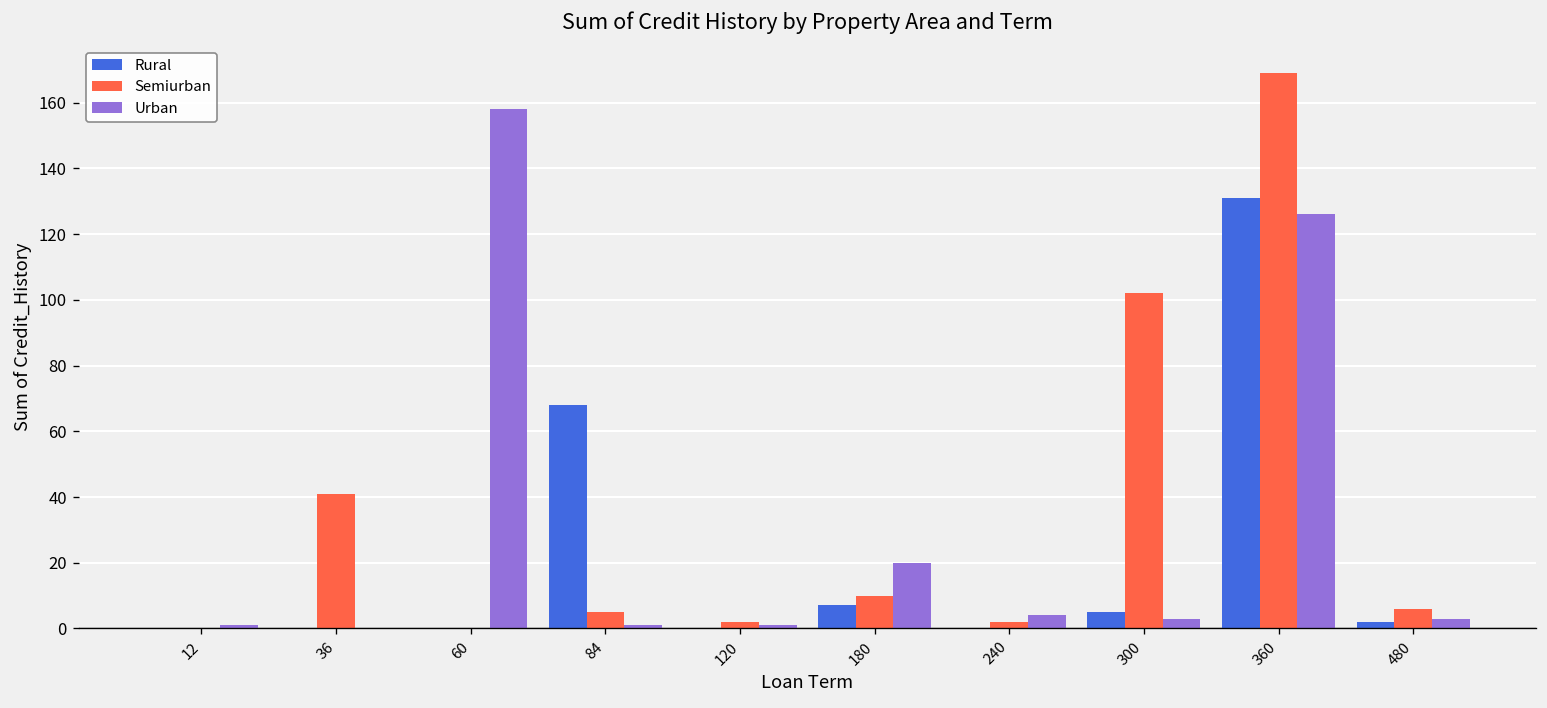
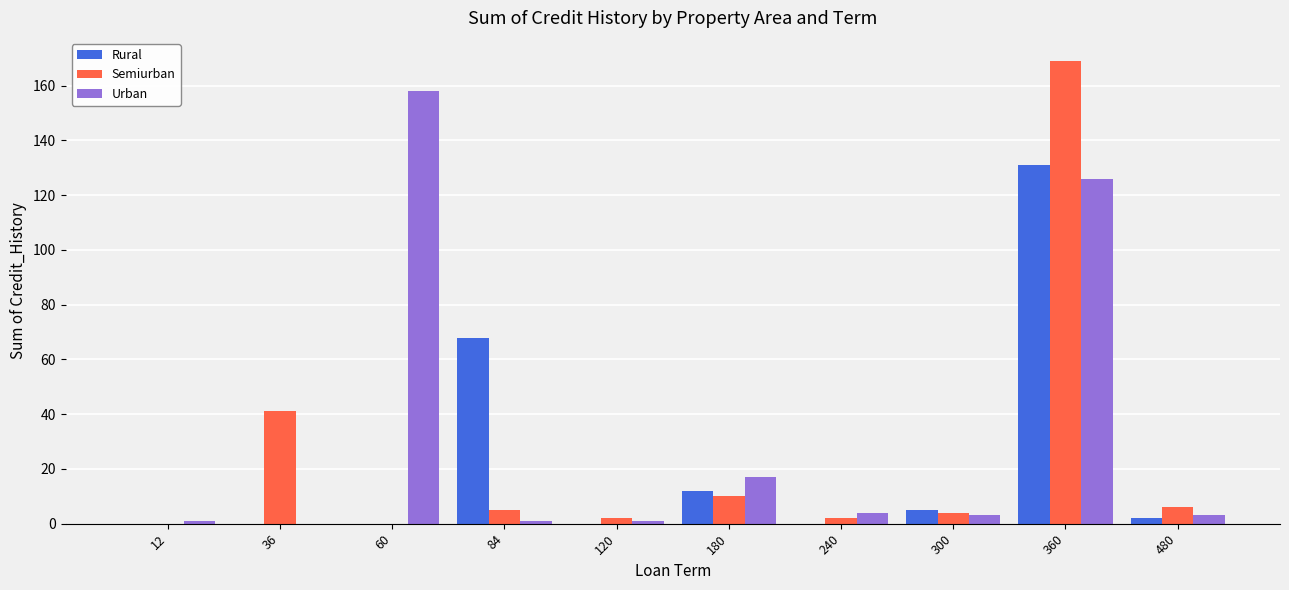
  {
    "Rural": {
      "12": 0,
      "36": 0,
      "60": 0,
      "84": 68,
      "120": 0,
-     "180": 7,
+     "180": 12,
      "240": 0,
      "300": 5,
      "360": 131,
      "480": 2
    },
    "Semiurban": {
      "12": 0,
      "36": 41,
      "60": 0,
      "84": 5,
      "120": 2,
      "180": 10,
      "240": 2,
-     "300": 102,
+     "300": 4,
      "360": 169,
      "480": 6
    },
    "Urban": {
      "12": 1,
      "36": 0,
      "60": 158,
      "84": 1,
      "120": 1,
-     "180": 20,
+     "180": 17,
      "240": 4,
      "300": 3,
      "360": 126,
      "480": 3
    }
  }
